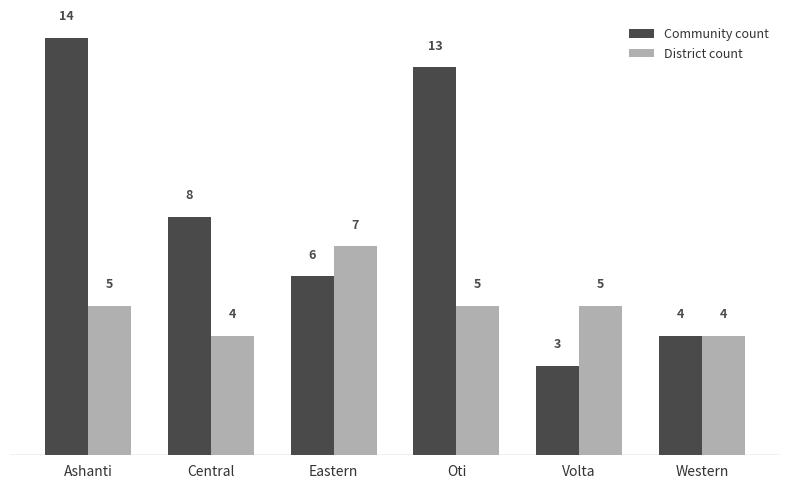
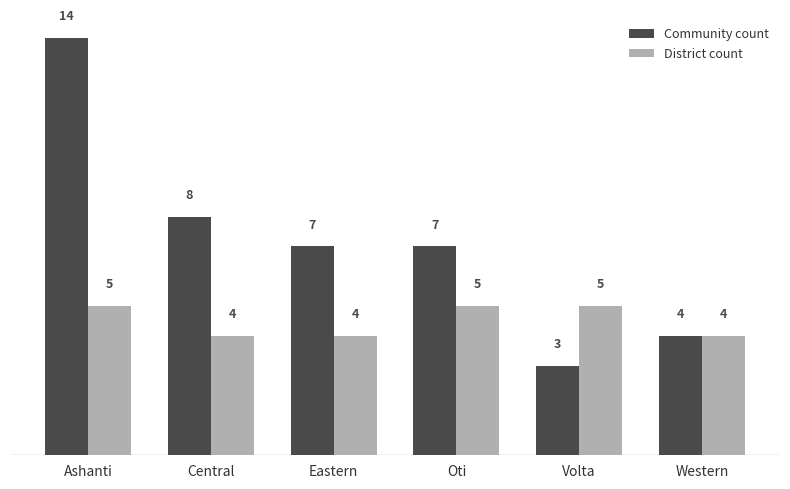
  {
    "Community count": {
      "Ashanti": 14,
      "Central": 8,
-     "Eastern": 6,
-     "Oti": 13,
+     "Eastern": 7,
+     "Oti": 7,
      "Volta": 3,
      "Western": 4
    },
    "District count": {
      "Ashanti": 5,
      "Central": 4,
-     "Eastern": 7,
+     "Eastern": 4,
      "Oti": 5,
      "Volta": 5,
      "Western": 4
    }
  }
